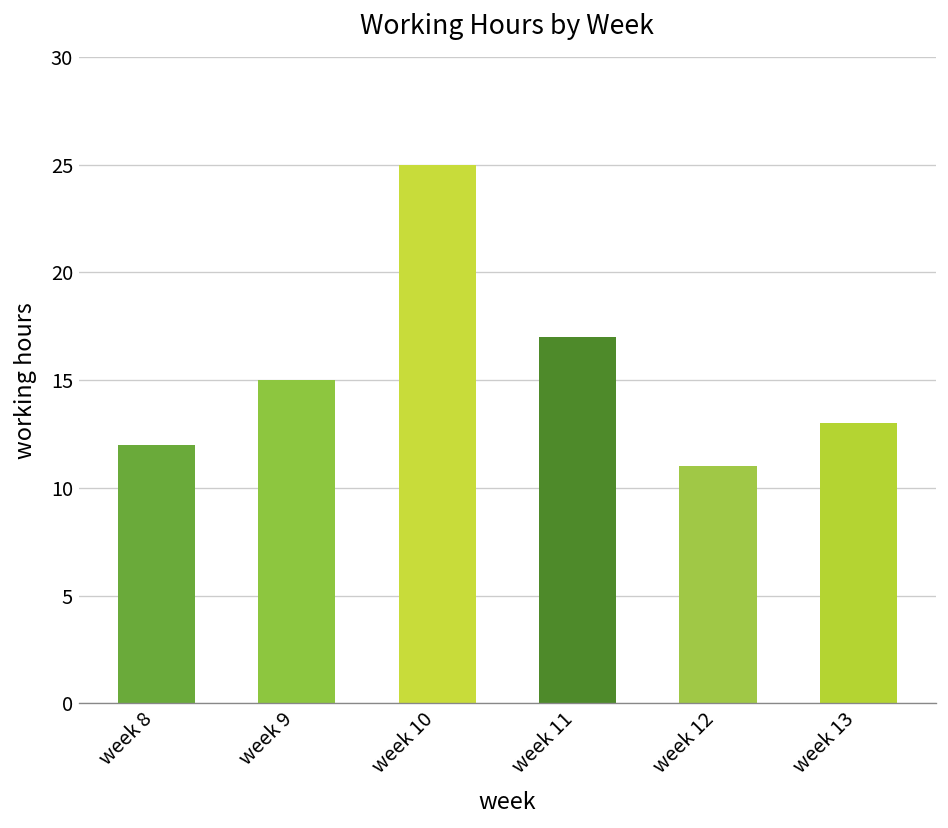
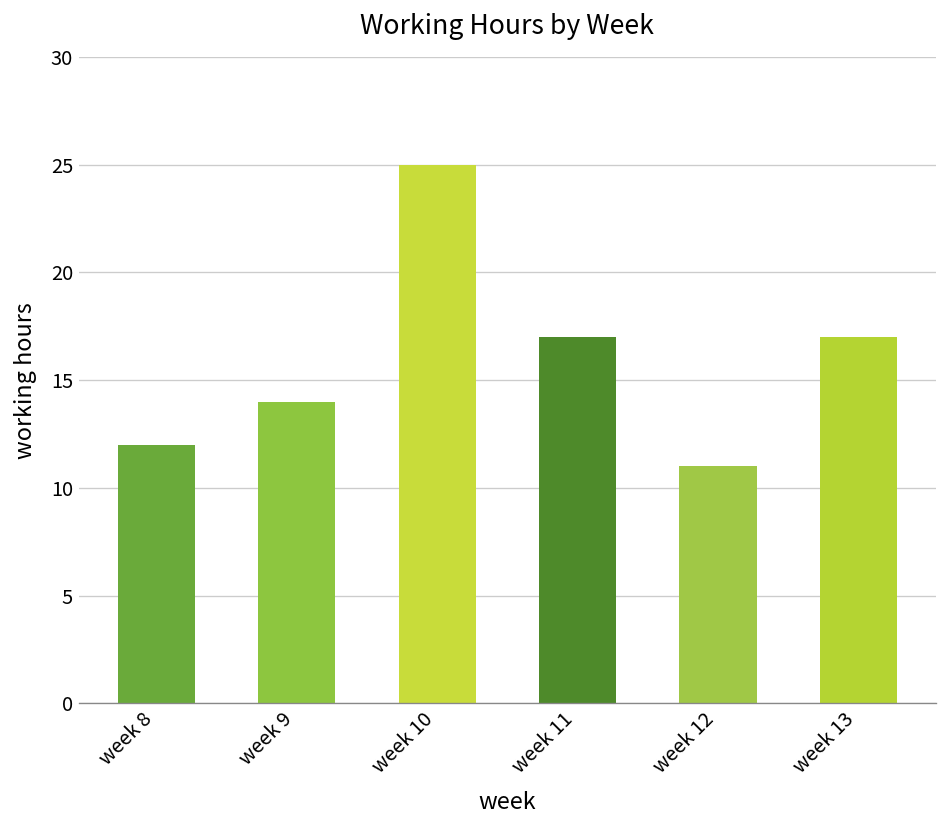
  {
    "week 8": 12,
-   "week 9": 15,
+   "week 9": 14,
    "week 10": 25,
    "week 11": 17,
    "week 12": 11,
-   "week 13": 13
+   "week 13": 17
  }
